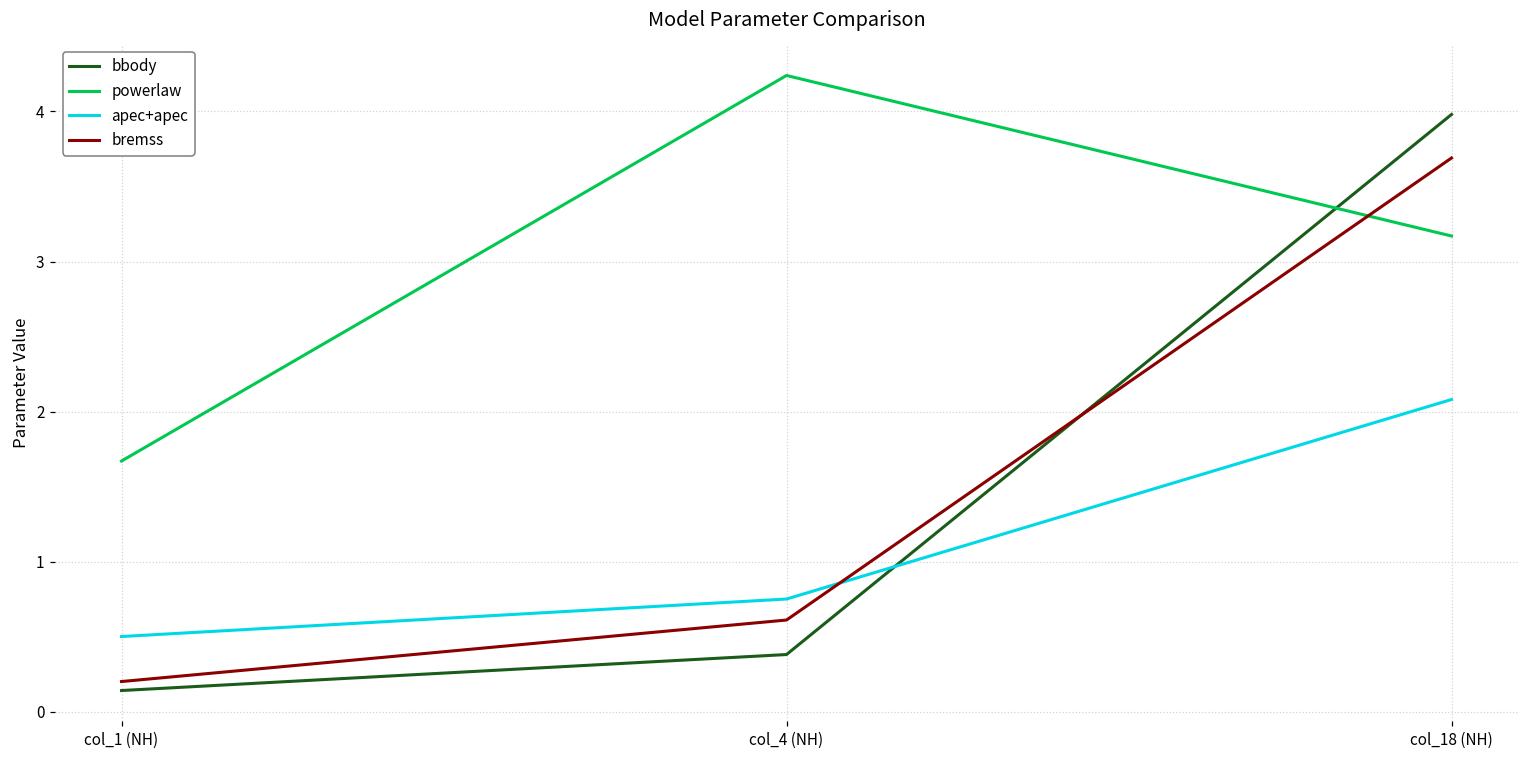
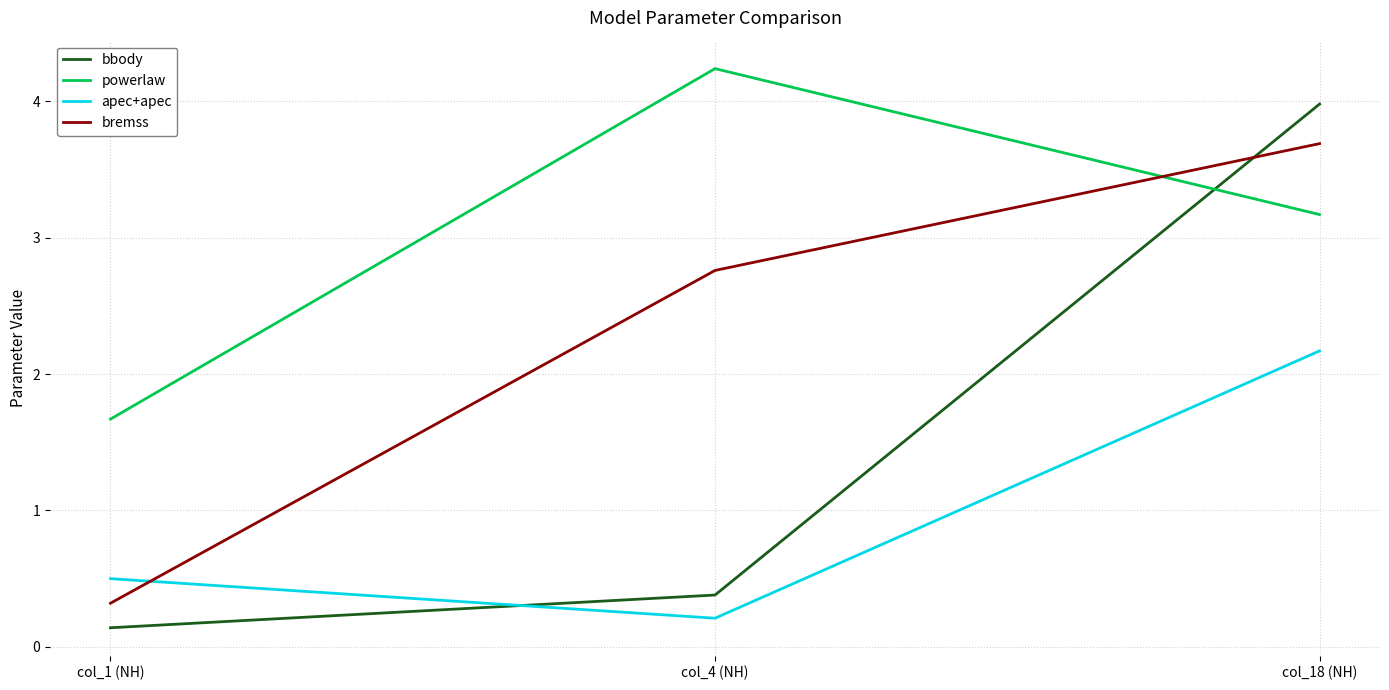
  {
    "bbody": {
      "col_1 (NH)": 0.14,
      "col_4 (NH)": 0.38,
      "col_18 (NH)": 3.98
    },
    "powerlaw": {
      "col_1 (NH)": 1.67,
      "col_4 (NH)": 4.24,
      "col_18 (NH)": 3.17
    },
    "apec+apec": {
      "col_1 (NH)": 0.50,
-     "col_4 (NH)": 0.75,
-     "col_18 (NH)": 2.08
+     "col_4 (NH)": 0.21,
+     "col_18 (NH)": 2.17
    },
    "bremss": {
-     "col_1 (NH)": 0.20,
-     "col_4 (NH)": 0.61,
+     "col_1 (NH)": 0.32,
+     "col_4 (NH)": 2.76,
      "col_18 (NH)": 3.69
    }
  }
